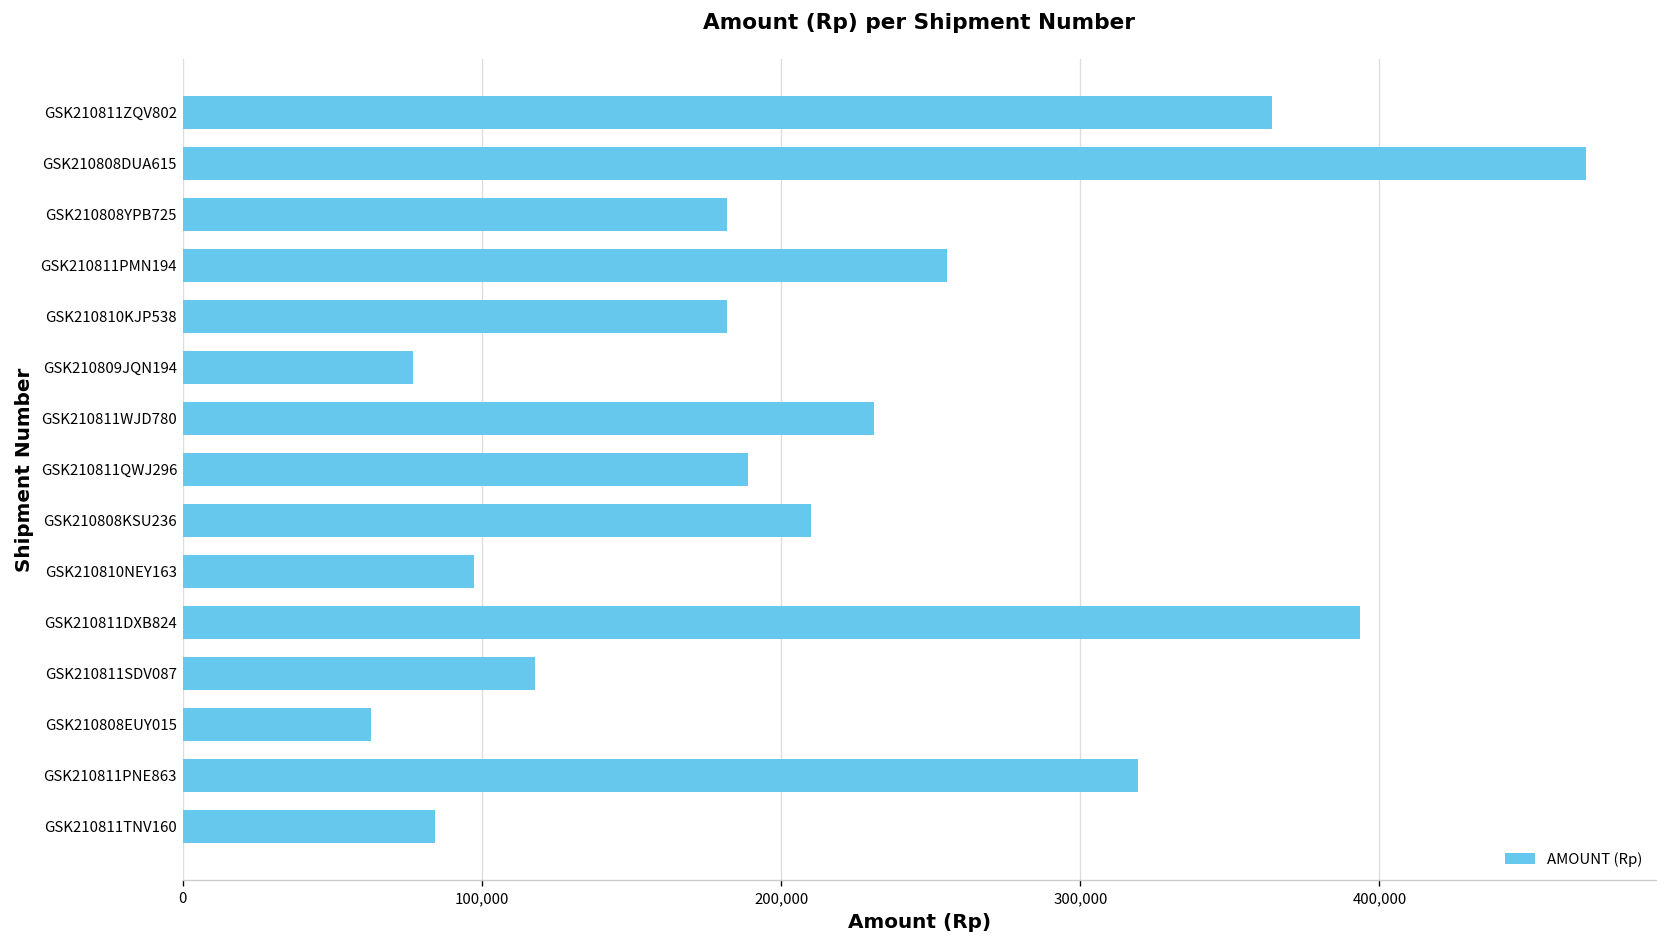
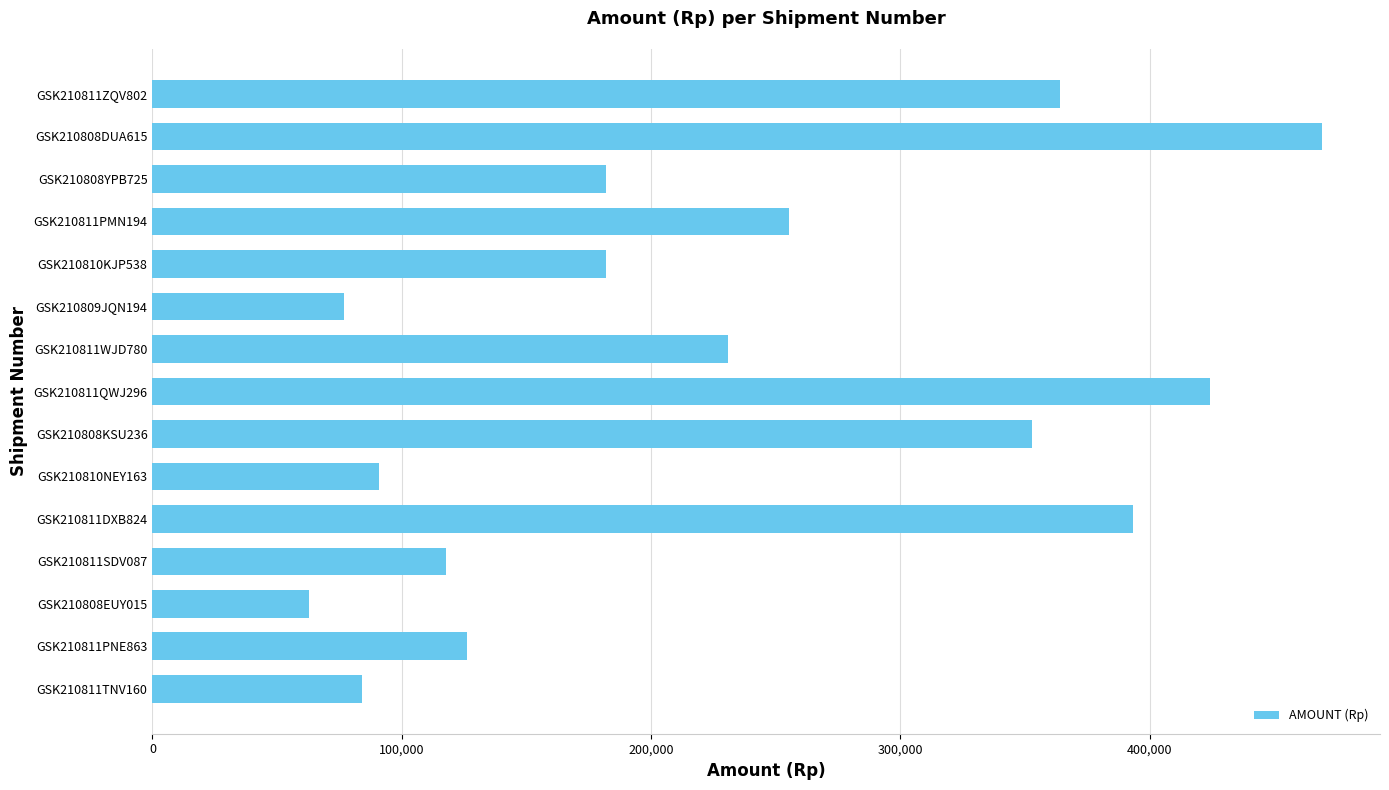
  {
    "GSK210811ZQV802": "364,000",
    "GSK210808DUA615": "469,000",
    "GSK210808YPB725": "182,000",
    "GSK210811PMN194": "255,000",
    "GSK210810KJP538": "182,000",
    "GSK210809JQN194": "77,000",
    "GSK210811WJD780": "231,000",
-   "GSK210811QWJ296": "189,000",
-   "GSK210808KSU236": "210,000",
-   "GSK210810NEY163": "97,000",
+   "GSK210811QWJ296": "424,000",
+   "GSK210808KSU236": "353,000",
+   "GSK210810NEY163": "91,000",
    "GSK210811DXB824": "393,000",
    "GSK210811SDV087": "118,000",
    "GSK210808EUY015": "63,000",
-   "GSK210811PNE863": "319,000",
+   "GSK210811PNE863": "126,000",
    "GSK210811TNV160": "84,000"
  }
